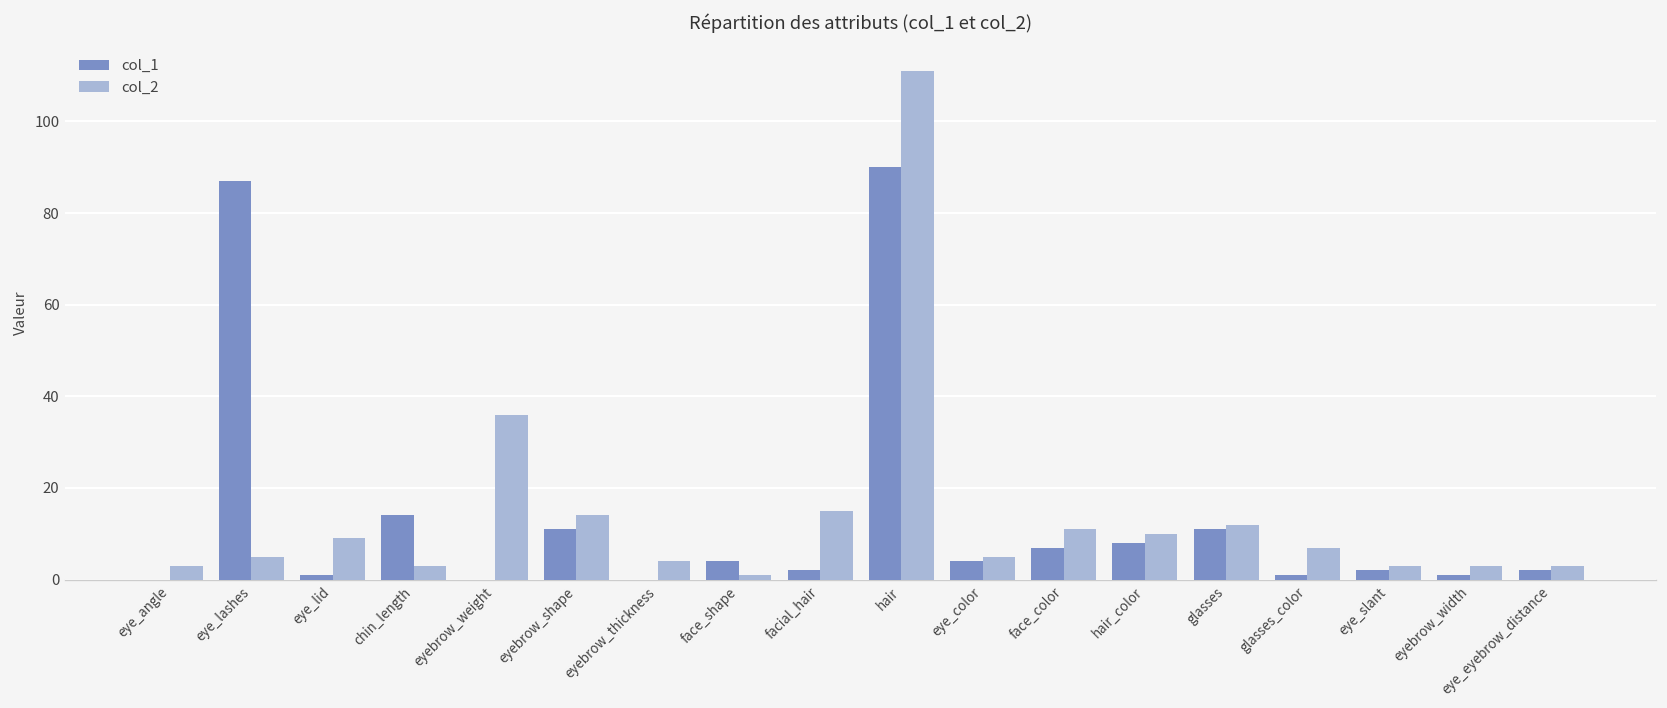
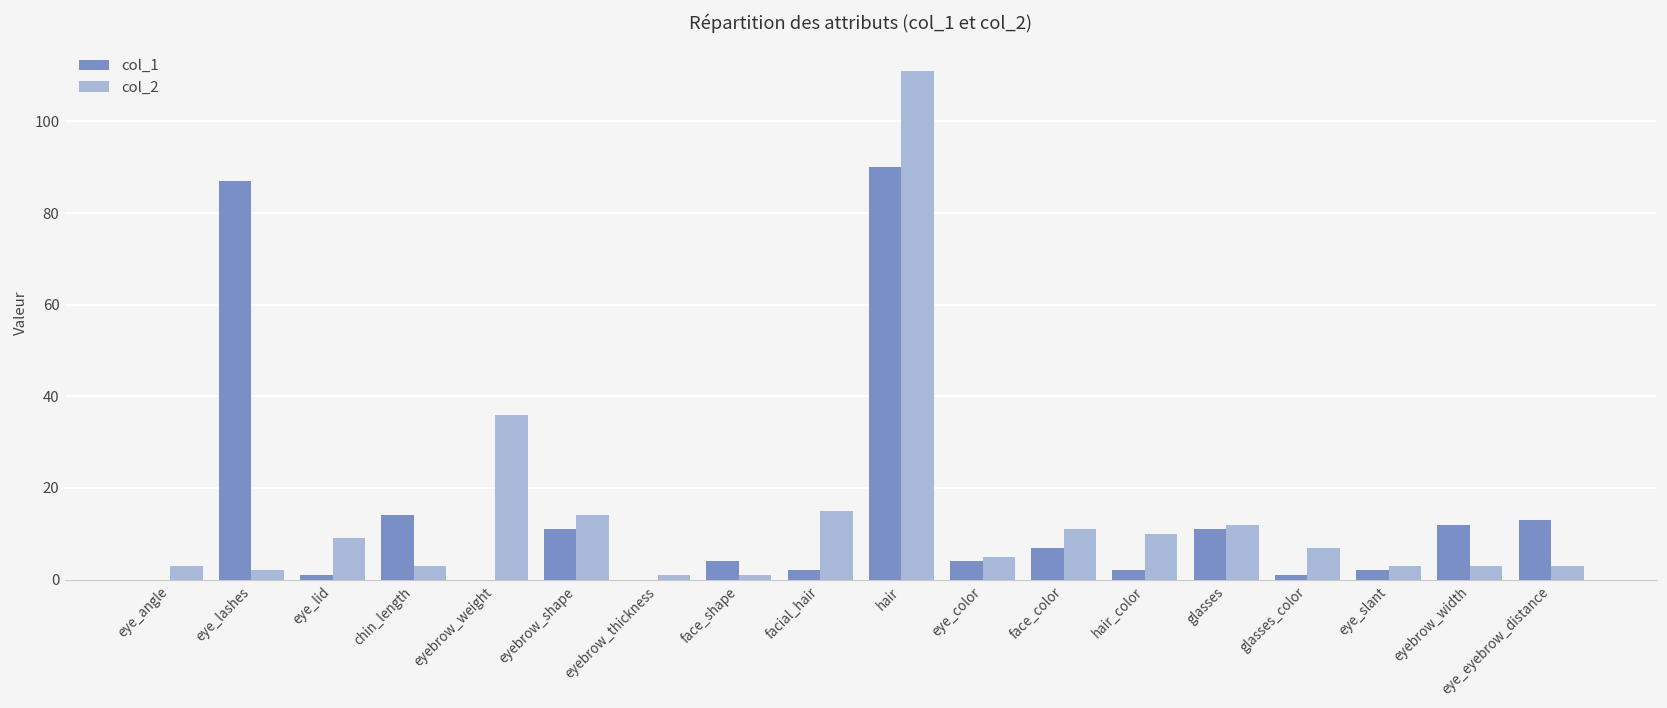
  {
    "col_1": {
      "eye_angle": 0,
      "eye_lashes": 87,
      "eye_lid": 1,
      "chin_length": 14,
      "eyebrow_weight": 0,
      "eyebrow_shape": 11,
      "eyebrow_thickness": 0,
      "face_shape": 4,
      "facial_hair": 2,
      "hair": 90,
      "eye_color": 4,
      "face_color": 7,
-     "hair_color": 8,
+     "hair_color": 2,
      "glasses": 11,
      "glasses_color": 1,
      "eye_slant": 2,
-     "eyebrow_width": 1,
-     "eye_eyebrow_distance": 2
+     "eyebrow_width": 12,
+     "eye_eyebrow_distance": 13
    },
    "col_2": {
      "eye_angle": 3,
-     "eye_lashes": 5,
+     "eye_lashes": 2,
      "eye_lid": 9,
      "chin_length": 3,
      "eyebrow_weight": 36,
      "eyebrow_shape": 14,
-     "eyebrow_thickness": 4,
+     "eyebrow_thickness": 1,
      "face_shape": 1,
      "facial_hair": 15,
      "hair": 111,
      "eye_color": 5,
      "face_color": 11,
      "hair_color": 10,
      "glasses": 12,
      "glasses_color": 7,
      "eye_slant": 3,
      "eyebrow_width": 3,
      "eye_eyebrow_distance": 3
    }
  }
